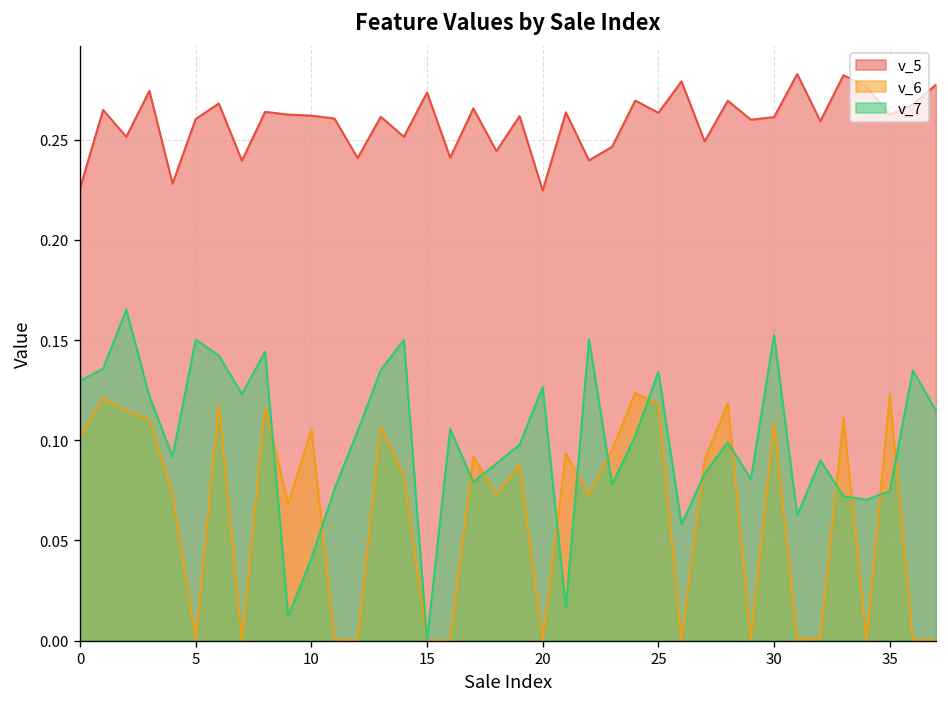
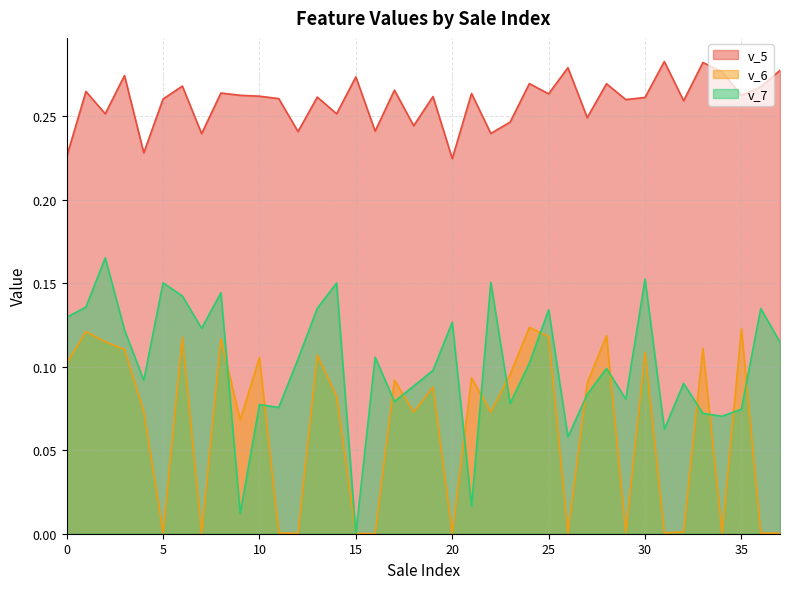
  {
    "v_5": {
      "0": 0.226,
      "5": 0.260,
      "10": 0.262,
      "15": 0.273,
      "20": 0.225,
      "25": 0.263,
      "30": 0.261
    },
    "v_6": {
      "0": 0.102,
      "5": 0.001,
      "10": 0.105,
      "20": 0.000,
      "25": 0.118,
      "30": 0.109,
      "35": 0.123
    },
    "v_7": {
      "0": 0.130,
      "5": 0.150,
-     "10": 0.041,
+     "10": 0.077,
      "20": 0.127,
      "25": 0.134,
      "30": 0.152,
      "35": 0.075
    }
  }
